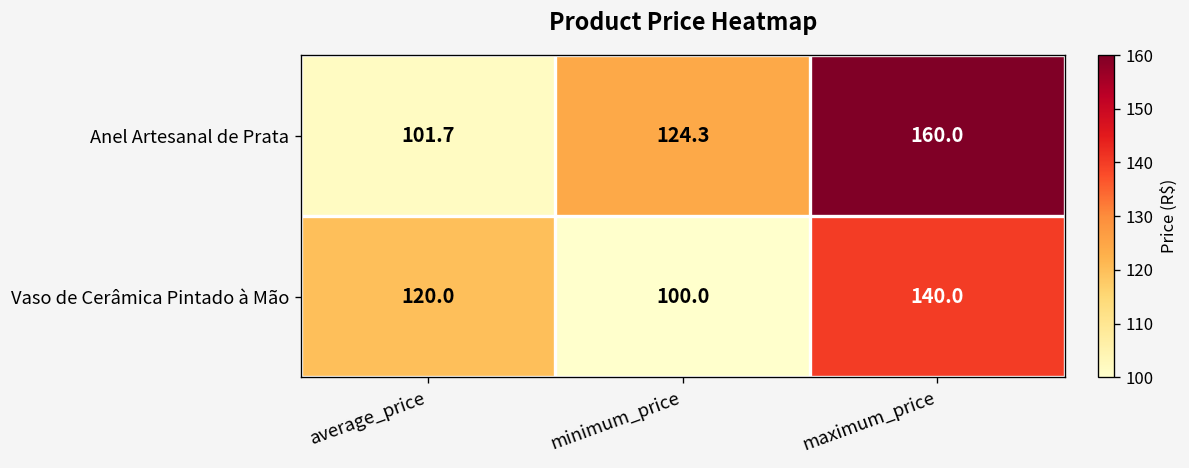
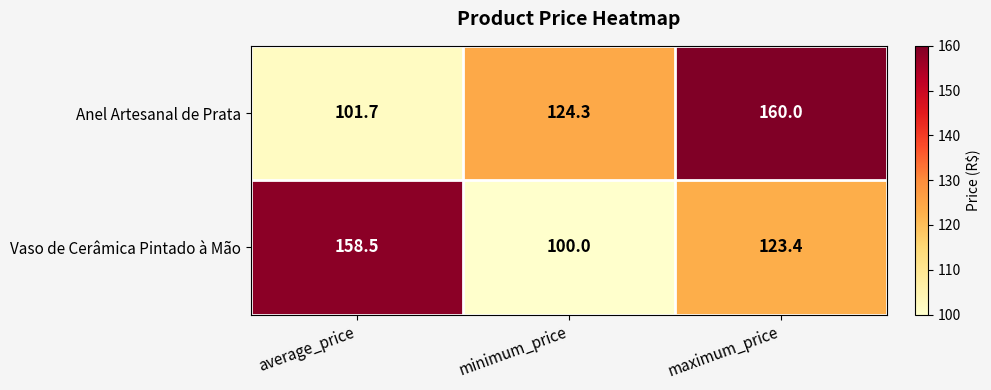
  {
    "Anel Artesanal de Prata": {
      "average_price": 101.7,
      "minimum_price": 124.3,
      "maximum_price": 160.0
    },
    "Vaso de Cerâmica Pintado à Mão": {
-     "average_price": 120.0,
+     "average_price": 158.5,
      "minimum_price": 100.0,
-     "maximum_price": 140.0
+     "maximum_price": 123.4
    }
  }
